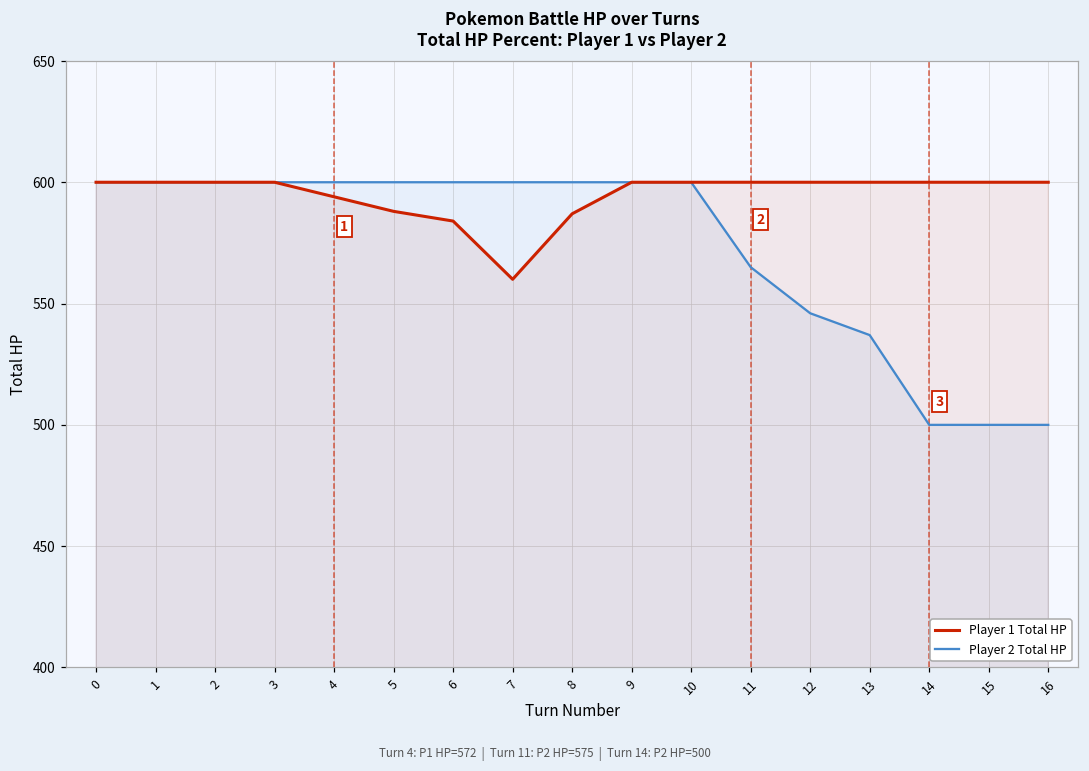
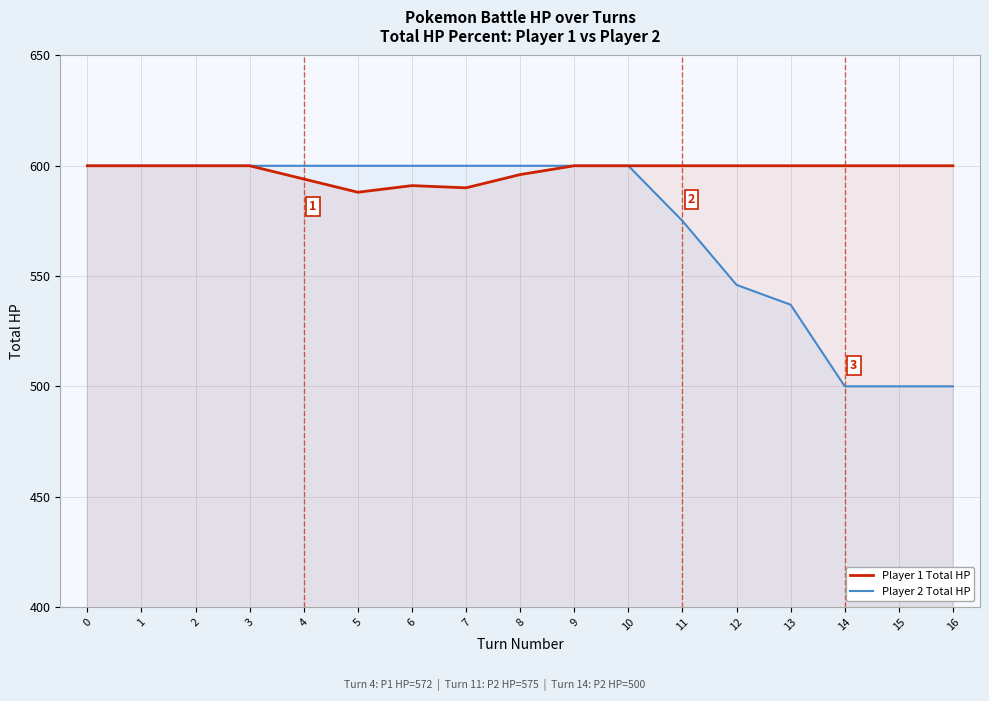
  {
    "Player 1 Total HP": {
      "5": 588,
-     "6": 584,
-     "7": 560,
-     "8": 587,
+     "6": 591,
+     "7": 590,
+     "8": 596,
      "11": 600,
      "12": 600,
      "13": 600,
      "14": 600,
      "15": 600,
      "16": 600
    },
    "Player 2 Total HP": {
      "4": 600,
      "5": 600,
      "6": 600,
      "7": 600,
      "8": 600,
-     "11": 565,
+     "11": 575,
      "12": 546,
      "13": 537,
      "15": 500,
      "16": 500
    }
  }
